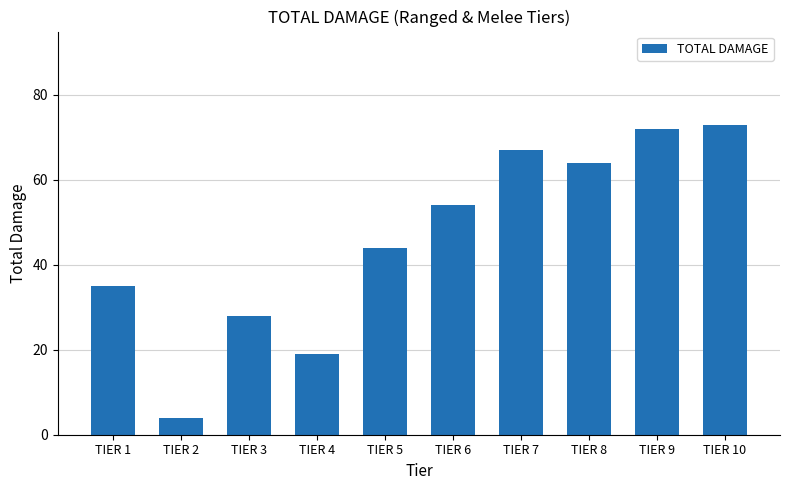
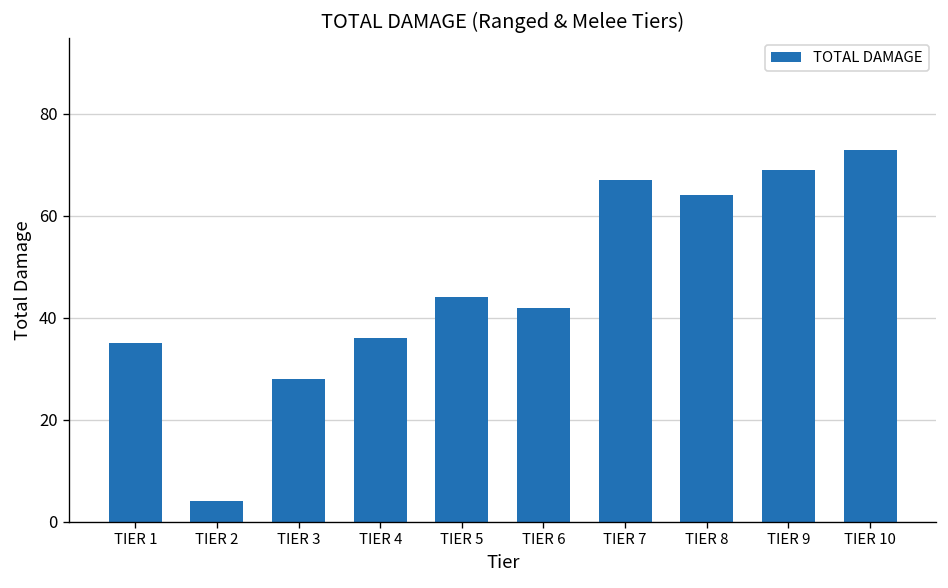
  {
    "TIER 1": 35,
    "TIER 2": 4,
    "TIER 3": 28,
-   "TIER 4": 19,
+   "TIER 4": 36,
    "TIER 5": 44,
-   "TIER 6": 54,
+   "TIER 6": 42,
    "TIER 7": 67,
    "TIER 8": 64,
-   "TIER 9": 72,
+   "TIER 9": 69,
    "TIER 10": 73
  }
